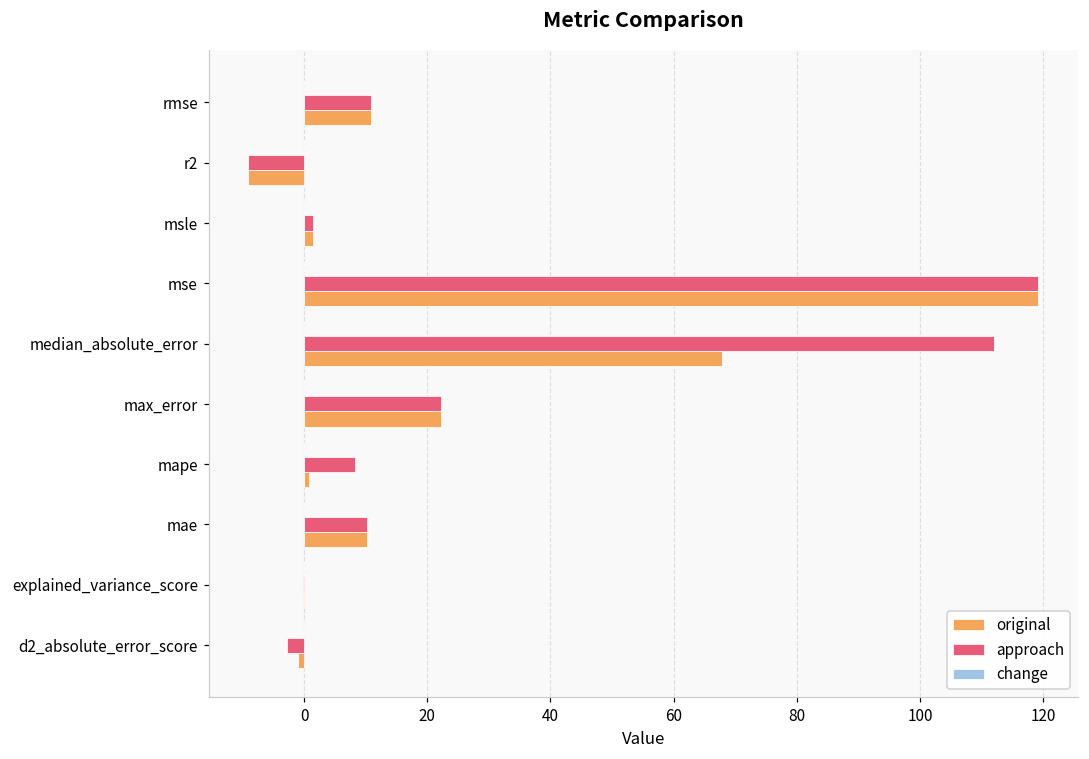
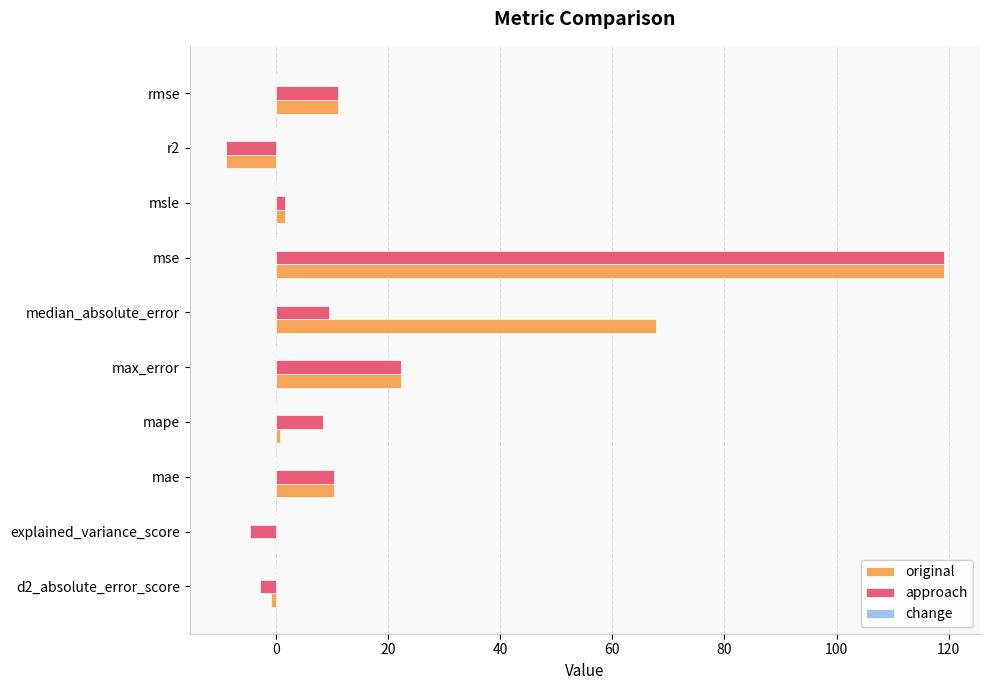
  {
    "original": {
      "rmse": 11,
      "r2": -9,
      "msle": 2,
      "mse": 119,
      "median_absolute_error": 68,
      "max_error": 22,
      "mape": 1,
      "mae": 10,
      "d2_absolute_error_score": -1
    },
    "approach": {
      "rmse": 11,
      "r2": -9,
      "msle": 2,
      "mse": 119,
-     "median_absolute_error": 112,
+     "median_absolute_error": 9,
      "max_error": 22,
      "mape": 8,
      "mae": 10,
-     "explained_variance_score": 0,
+     "explained_variance_score": -5,
      "d2_absolute_error_score": -3
    },
    "change": {
      "rmse": 0,
      "r2": 0,
      "msle": 0,
      "mse": 0,
      "median_absolute_error": 0,
      "max_error": 0,
      "mape": 0,
      "mae": 0,
      "explained_variance_score": 0,
      "d2_absolute_error_score": 0
    }
  }
